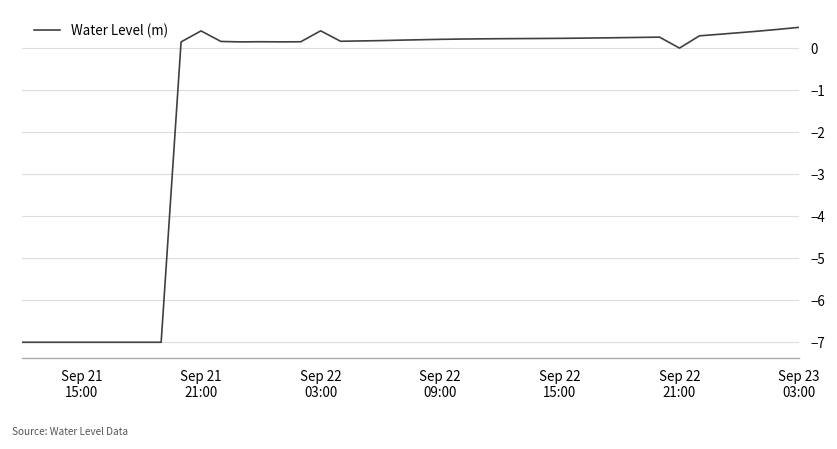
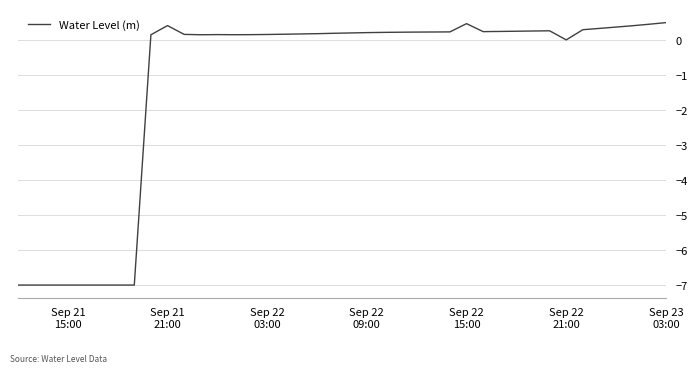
  {
    "Sep 21 15:00": -7.0,
    "Sep 21 21:00": 0.4,
-   "Sep 22 03:00": 0.4,
+   "Sep 22 03:00": 0.2,
    "Sep 22 09:00": 0.2,
-   "Sep 22 15:00": 0.2,
+   "Sep 22 15:00": 0.5,
    "Sep 22 21:00": 0.0,
    "Sep 23 03:00": 0.5
  }
